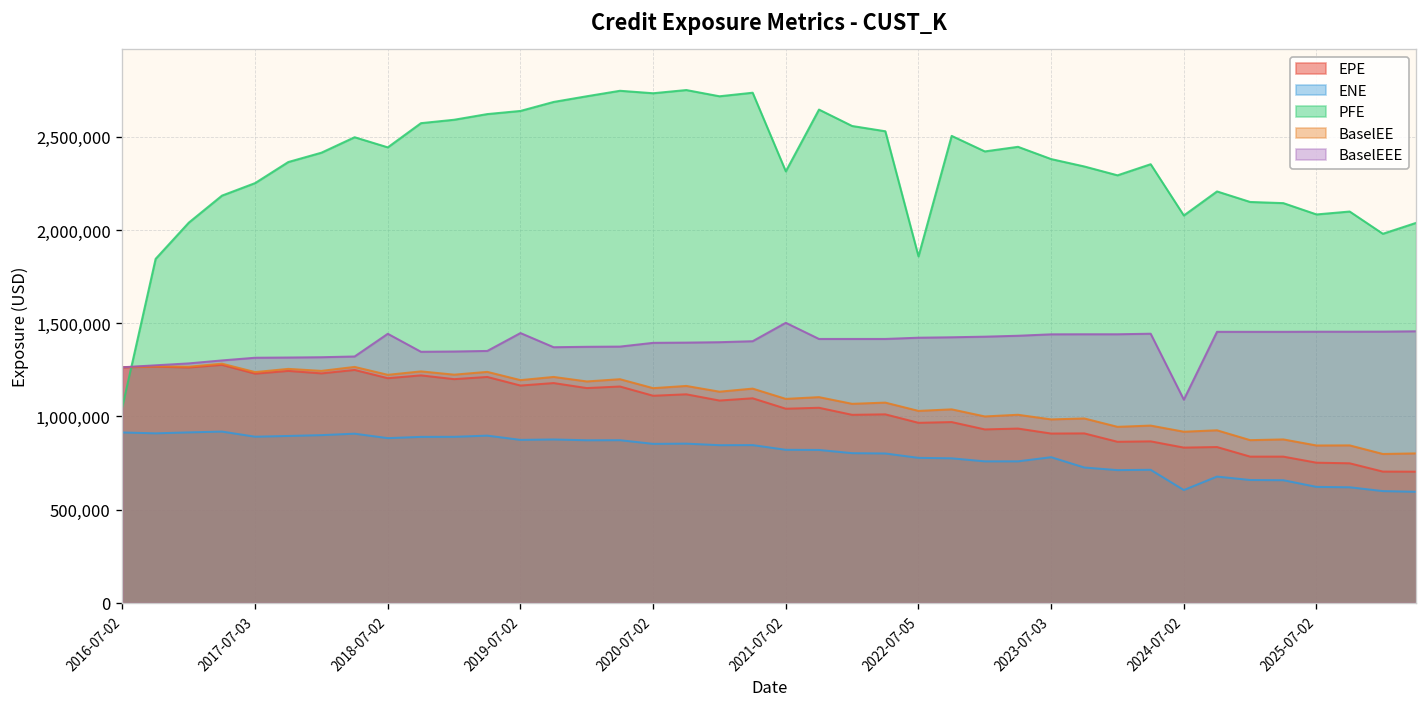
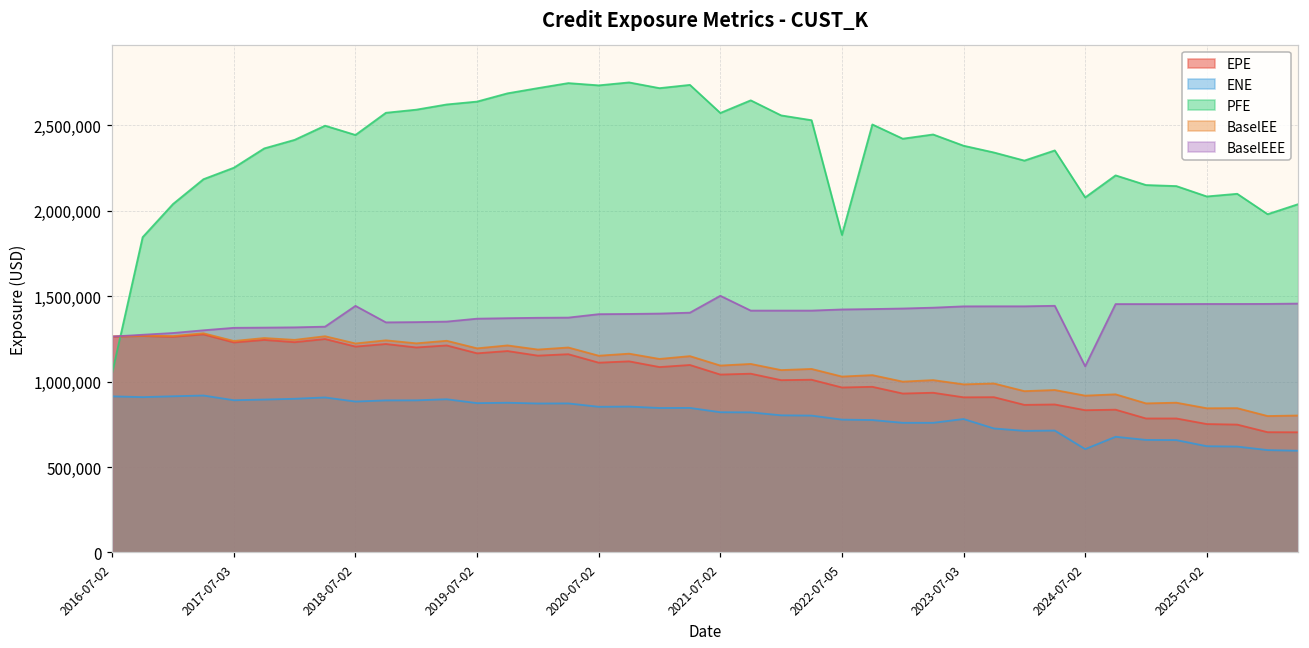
  {
    "ENE": {
      "2016-07-02": "910,000",
      "2017-07-03": "890,000",
      "2018-07-02": "880,000",
      "2019-07-02": "870,000",
      "2020-07-02": "850,000",
      "2021-07-02": "820,000",
      "2022-07-05": "780,000",
      "2023-07-03": "780,000",
      "2024-07-02": "610,000",
      "2025-07-02": "620,000"
    },
    "PFE": {
      "2016-07-02": "1,050,000",
      "2017-07-03": "2,250,000",
      "2018-07-02": "2,440,000",
      "2019-07-02": "2,640,000",
      "2020-07-02": "2,730,000",
-     "2021-07-02": "2,320,000",
+     "2021-07-02": "2,570,000",
      "2022-07-05": "1,860,000",
      "2023-07-03": "2,380,000",
      "2024-07-02": "2,080,000",
      "2025-07-02": "2,080,000"
    },
    "BaselEEE": {
      "2017-07-03": "1,320,000",
      "2018-07-02": "1,440,000",
-     "2019-07-02": "1,450,000",
+     "2019-07-02": "1,370,000",
      "2020-07-02": "1,400,000",
      "2021-07-02": "1,500,000",
      "2022-07-05": "1,420,000",
      "2023-07-03": "1,440,000",
      "2024-07-02": "1,090,000",
      "2025-07-02": "1,450,000"
    }
  }
